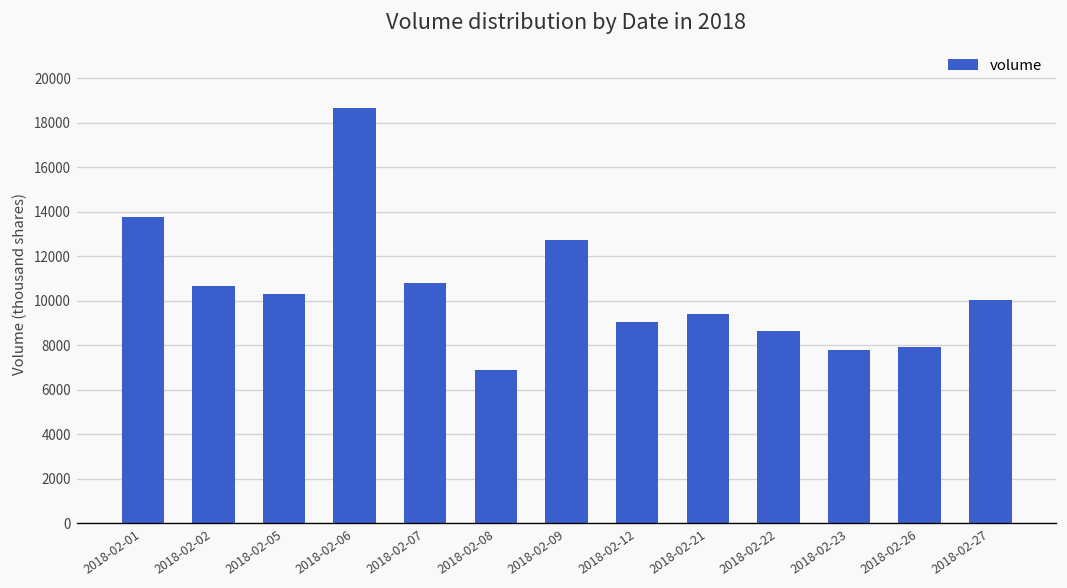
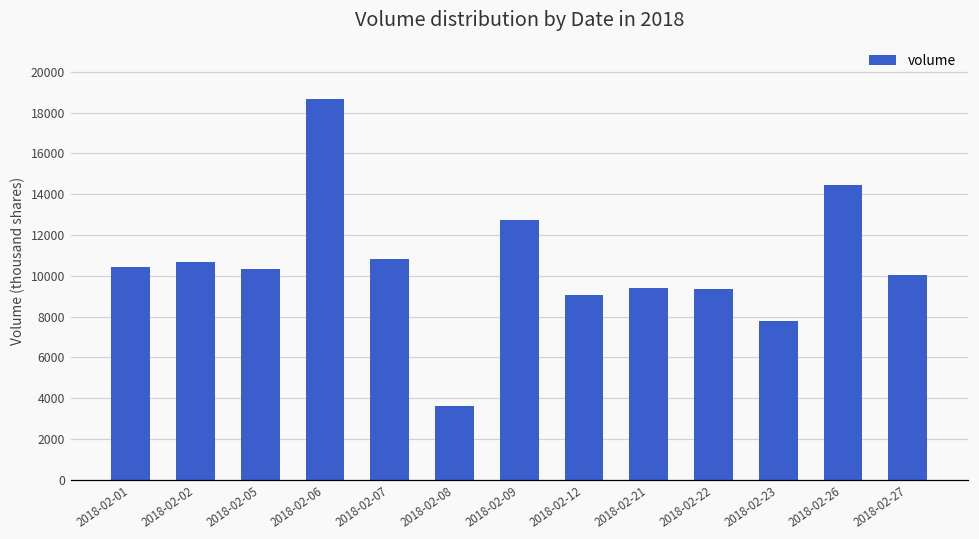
  {
-   "2018-02-01": 13800,
+   "2018-02-01": 10400,
    "2018-02-02": 10700,
    "2018-02-05": 10300,
    "2018-02-06": 18700,
    "2018-02-07": 10800,
-   "2018-02-08": 6900,
+   "2018-02-08": 3600,
    "2018-02-09": 12700,
    "2018-02-12": 9000,
    "2018-02-21": 9400,
-   "2018-02-22": 8600,
+   "2018-02-22": 9300,
    "2018-02-23": 7800,
-   "2018-02-26": 7900,
+   "2018-02-26": 14500,
    "2018-02-27": 10000
  }
